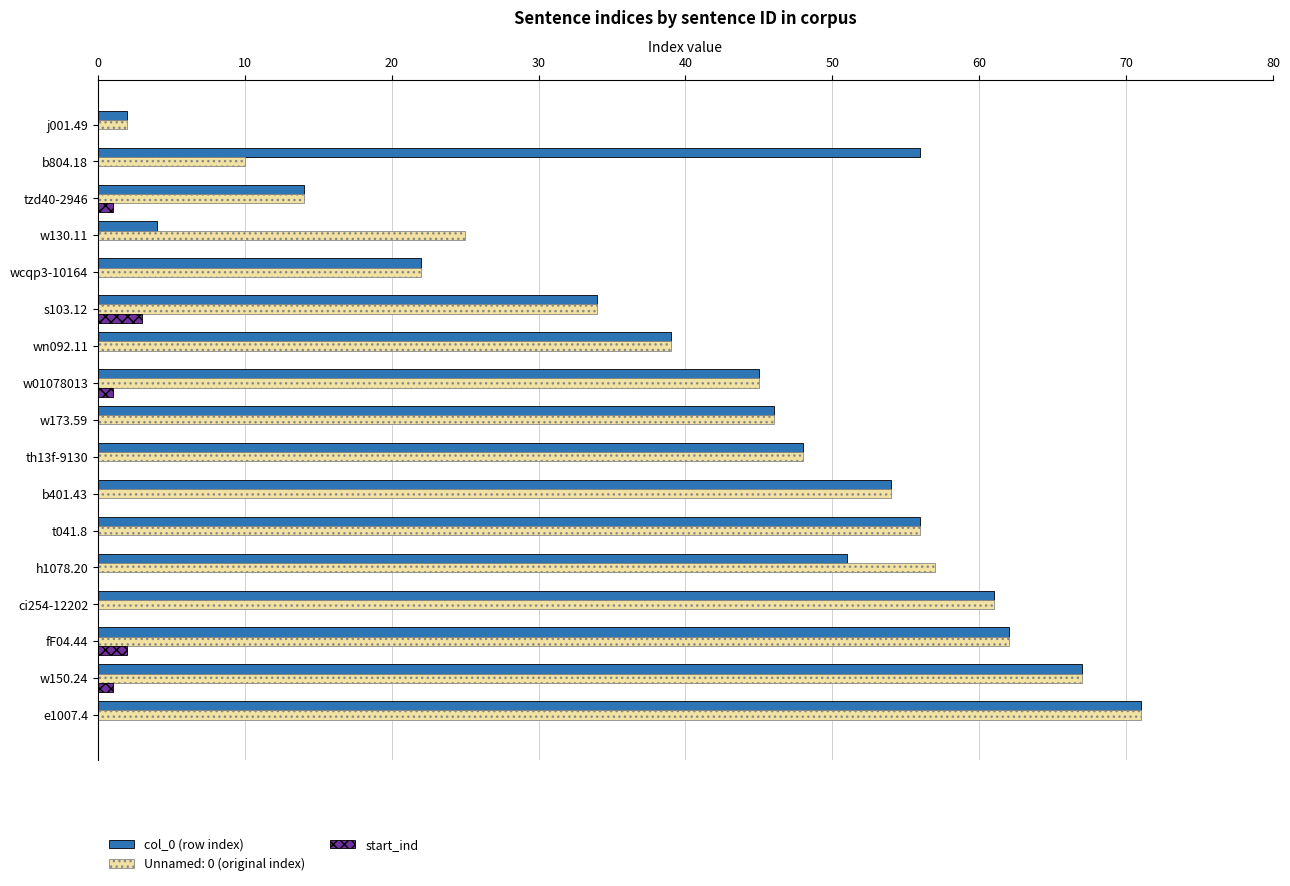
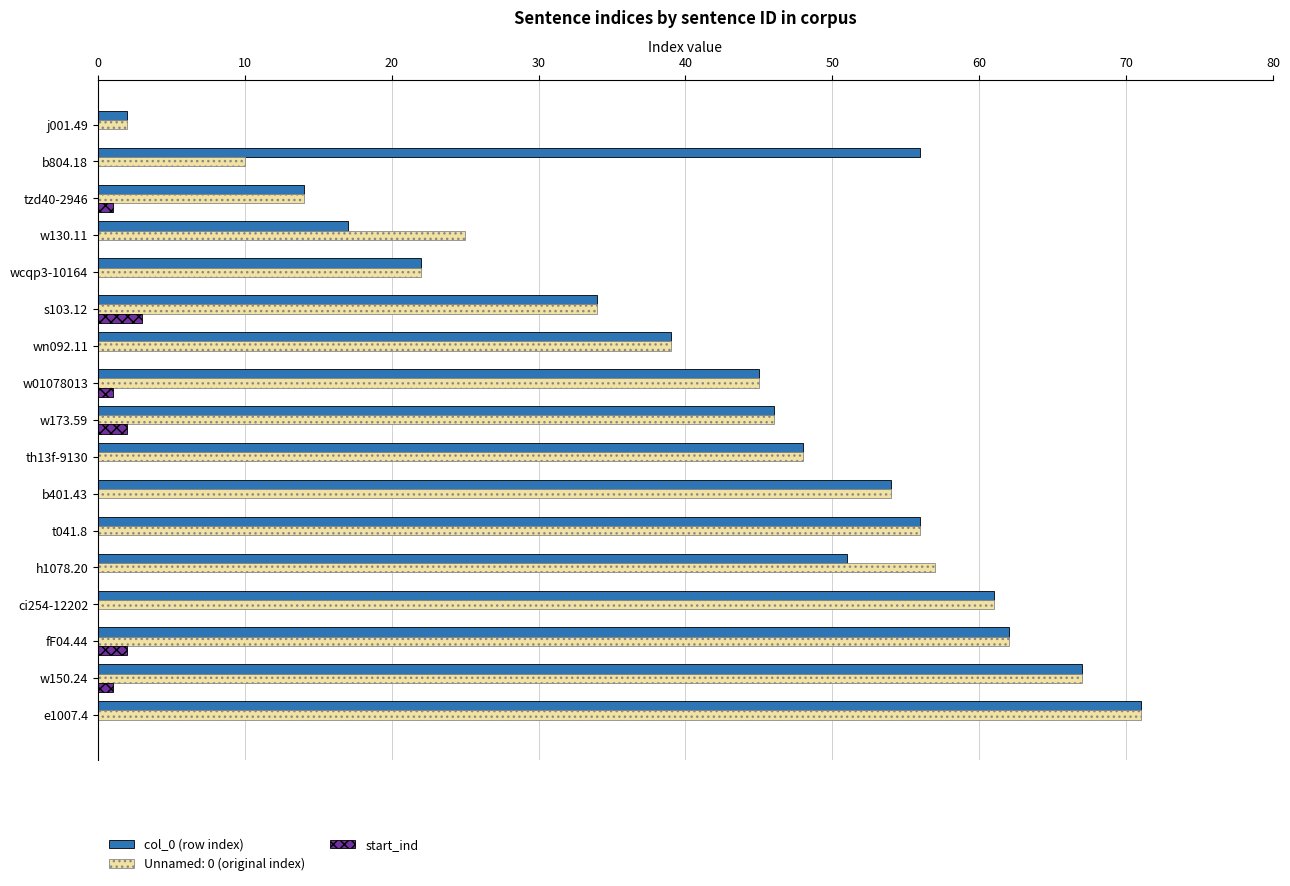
  {
    "col_0 (row index)": {
      "j001.49": 2,
      "b804.18": 56,
      "tzd40-2946": 14,
-     "w130.11": 4,
+     "w130.11": 17,
      "wcqp3-10164": 22,
      "s103.12": 34,
      "wn092.11": 39,
      "w01078013": 45,
      "w173.59": 46,
      "th13f-9130": 48,
      "b401.43": 54,
      "t041.8": 56,
      "h1078.20": 51,
      "ci254-12202": 61,
      "fF04.44": 62,
      "w150.24": 67,
      "e1007.4": 71
    },
    "Unnamed: 0 (original index)": {
      "j001.49": 2,
      "b804.18": 10,
      "tzd40-2946": 14,
      "w130.11": 25,
      "wcqp3-10164": 22,
      "s103.12": 34,
      "wn092.11": 39,
      "w01078013": 45,
      "w173.59": 46,
      "th13f-9130": 48,
      "b401.43": 54,
      "t041.8": 56,
      "h1078.20": 57,
      "ci254-12202": 61,
      "fF04.44": 62,
      "w150.24": 67,
      "e1007.4": 71
    },
    "start_ind": {
      "j001.49": 0,
      "b804.18": 0,
      "tzd40-2946": 1,
      "w130.11": 0,
      "wcqp3-10164": 0,
      "s103.12": 3,
      "wn092.11": 0,
      "w01078013": 1,
-     "w173.59": 0,
+     "w173.59": 2,
      "th13f-9130": 0,
      "b401.43": 0,
      "t041.8": 0,
      "h1078.20": 0,
      "ci254-12202": 0,
      "fF04.44": 2,
      "w150.24": 1,
      "e1007.4": 0
    }
  }
